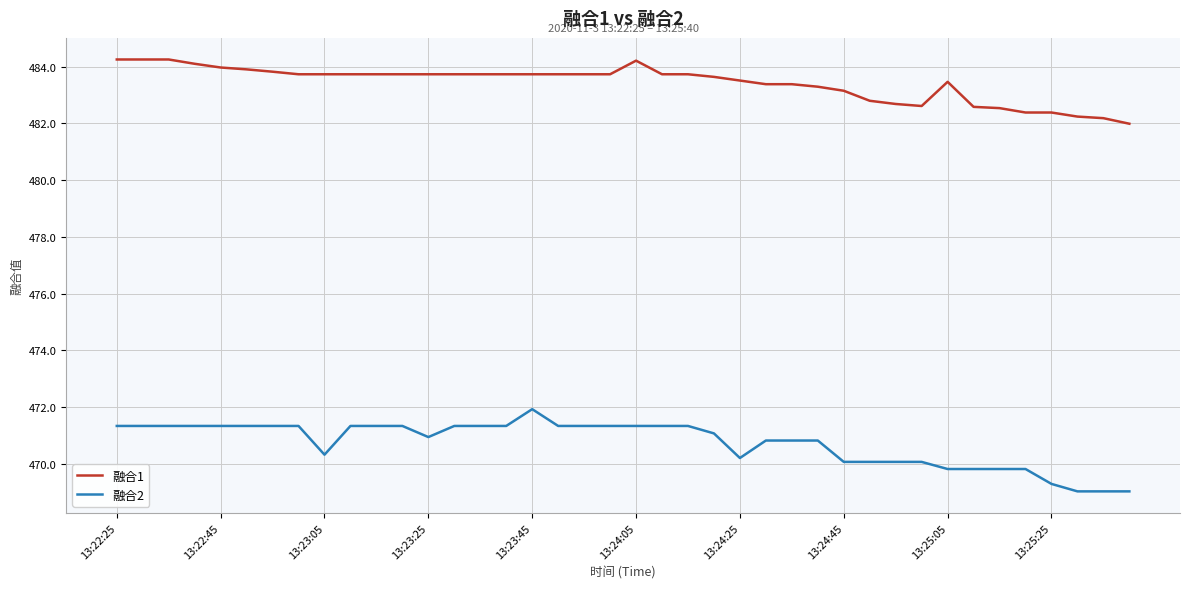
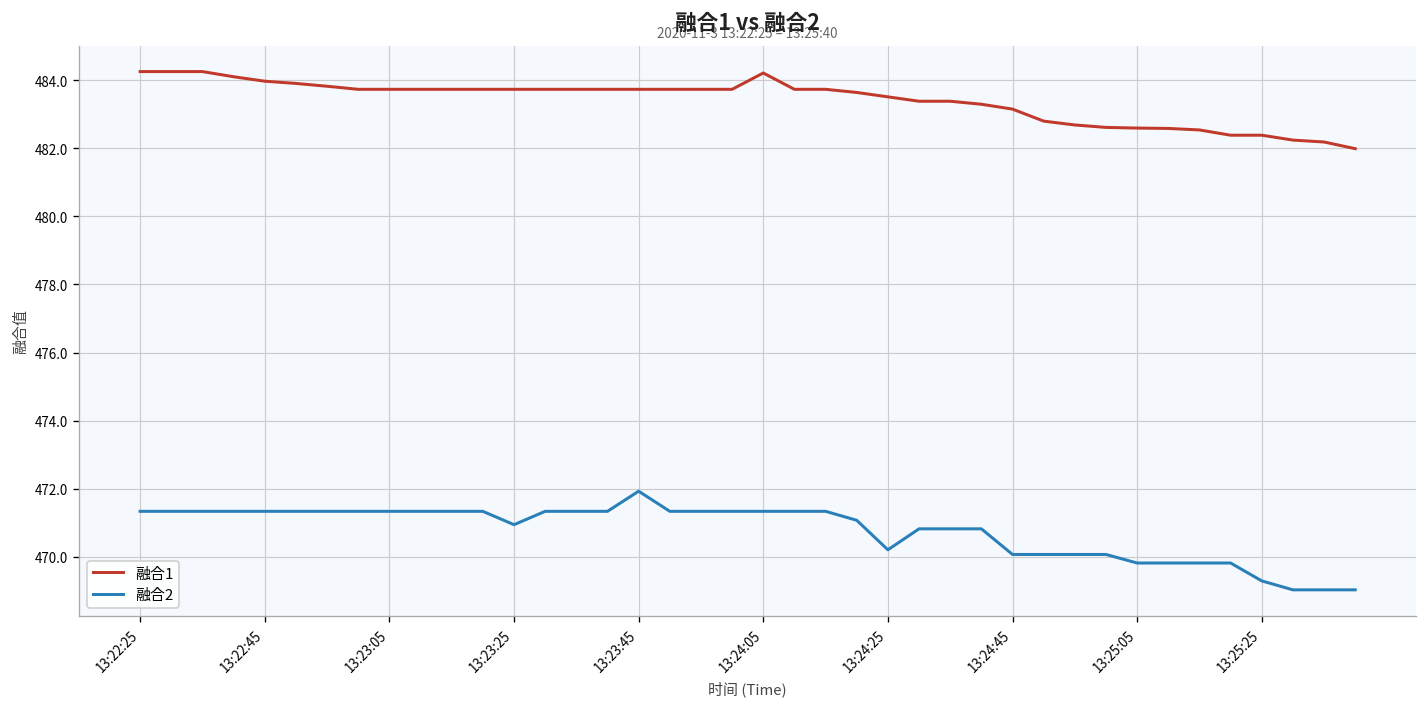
  {
    "融合1": {
      "13:22:25": 484.2,
      "13:22:45": 484.0,
      "13:23:05": 483.7,
      "13:23:25": 483.7,
      "13:23:45": 483.7,
      "13:24:05": 484.2,
      "13:24:25": 483.5,
      "13:24:45": 483.1,
-     "13:25:05": 483.5,
+     "13:25:05": 482.6,
      "13:25:25": 482.4
    },
    "融合2": {
      "13:22:25": 471.3,
      "13:22:45": 471.3,
-     "13:23:05": 470.3,
+     "13:23:05": 471.3,
      "13:23:25": 470.9,
      "13:23:45": 471.9,
      "13:24:05": 471.3,
      "13:24:25": 470.2,
      "13:24:45": 470.1,
      "13:25:05": 469.8,
      "13:25:25": 469.3
    }
  }
